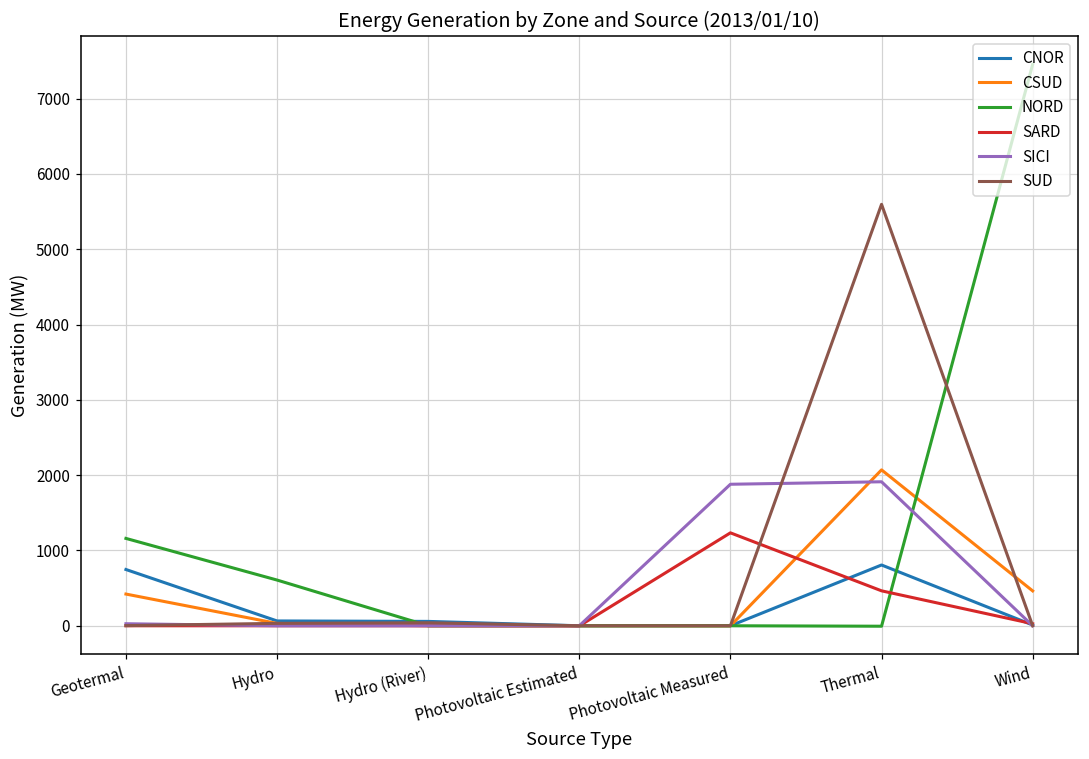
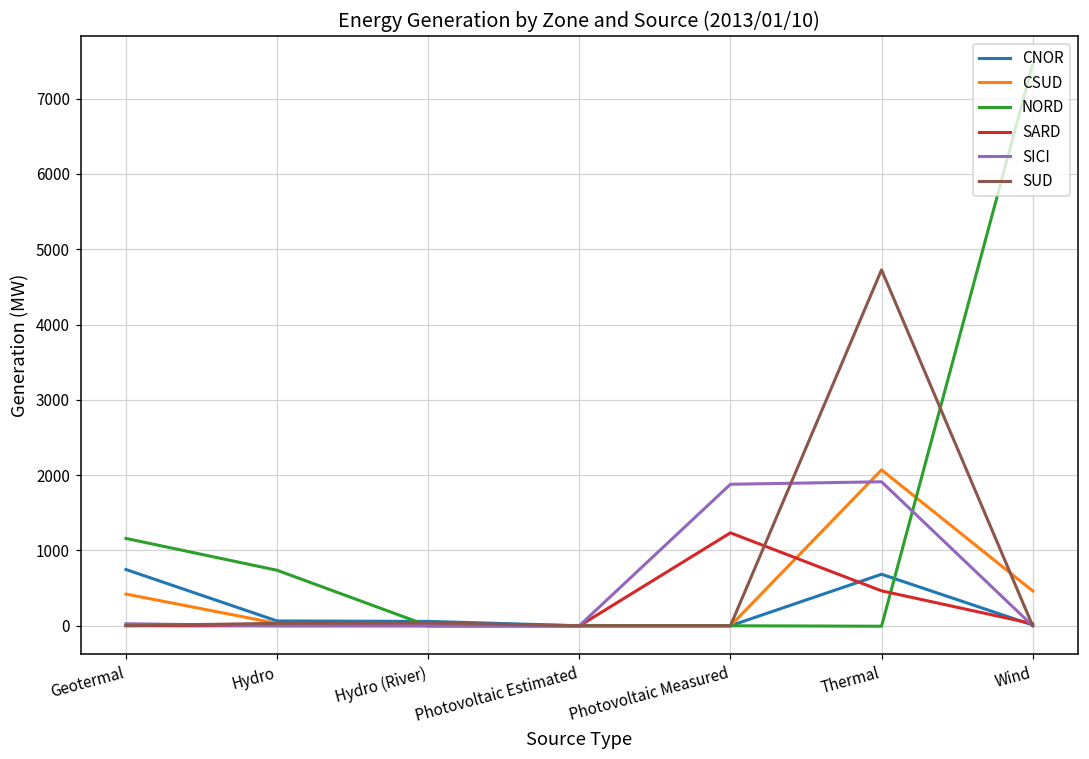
  {
    "CNOR": {
      "Geotermal": 700,
-     "Thermal": 800
+     "Thermal": 700
    },
    "CSUD": {
      "Geotermal": 400,
      "Thermal": 2100,
      "Wind": 500
    },
    "NORD": {
      "Geotermal": 1200,
-     "Hydro": 600,
+     "Hydro": 700,
      "Thermal": 0
    },
    "SARD": {
      "Photovoltaic Measured": 1200,
      "Thermal": 500
    },
    "SICI": {
      "Photovoltaic Measured": 1900,
      "Thermal": 1900
    },
    "SUD": {
-     "Thermal": 5600
+     "Thermal": 4700
    }
  }
